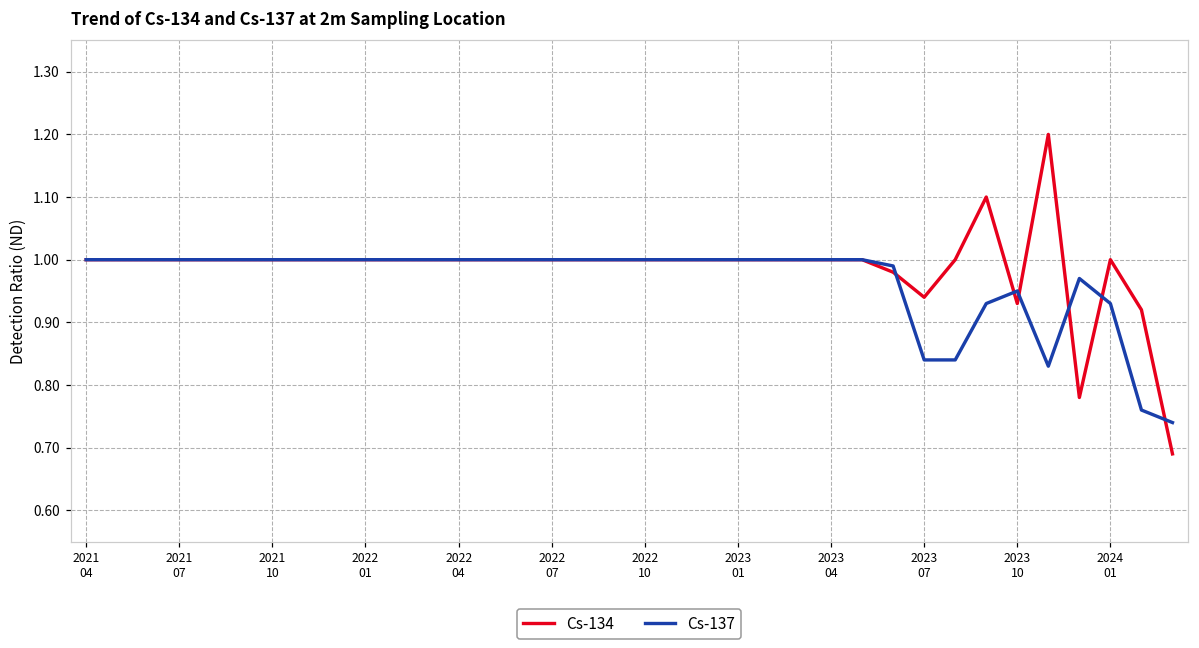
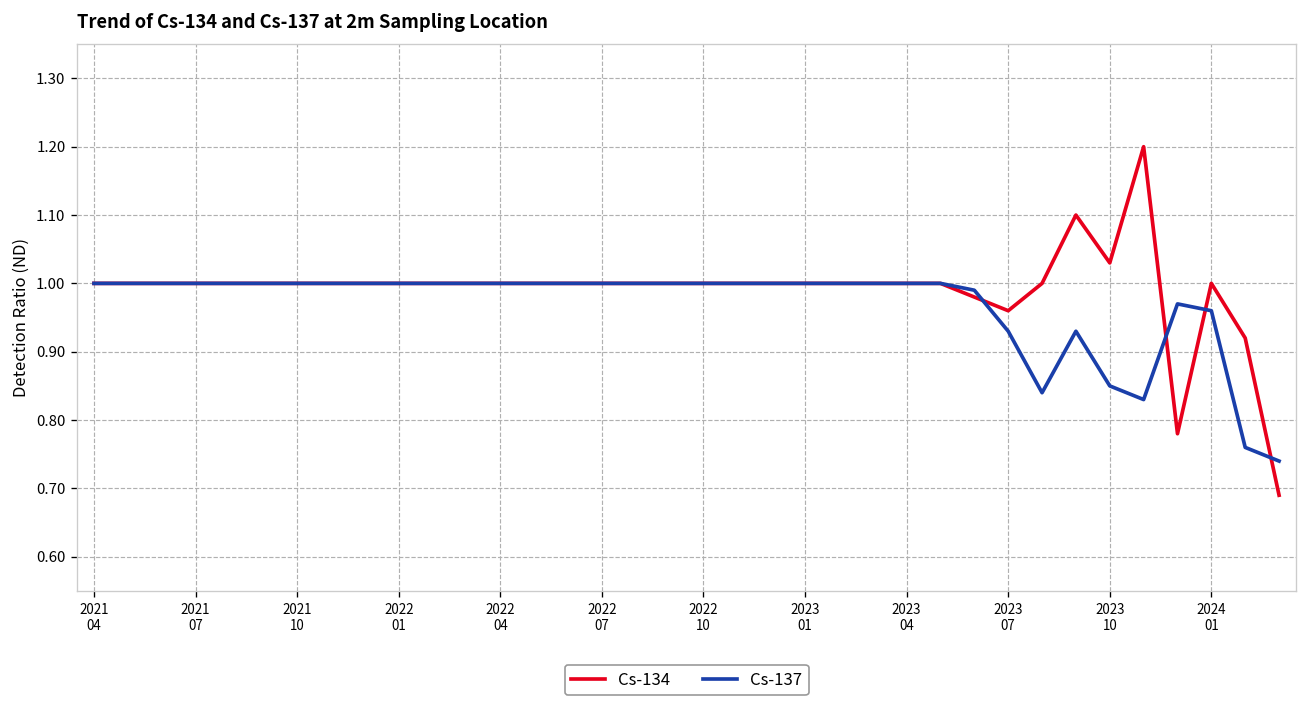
  {
    "Cs-134": {
-     "2023 07": 0.94,
-     "2023 10": 0.93,
+     "2023 07": 0.96,
+     "2023 10": 1.03,
      "2024 01": 1.00
    },
    "Cs-137": {
-     "2023 07": 0.84,
-     "2023 10": 0.95,
-     "2024 01": 0.93
+     "2023 07": 0.93,
+     "2023 10": 0.85,
+     "2024 01": 0.96
    }
  }
